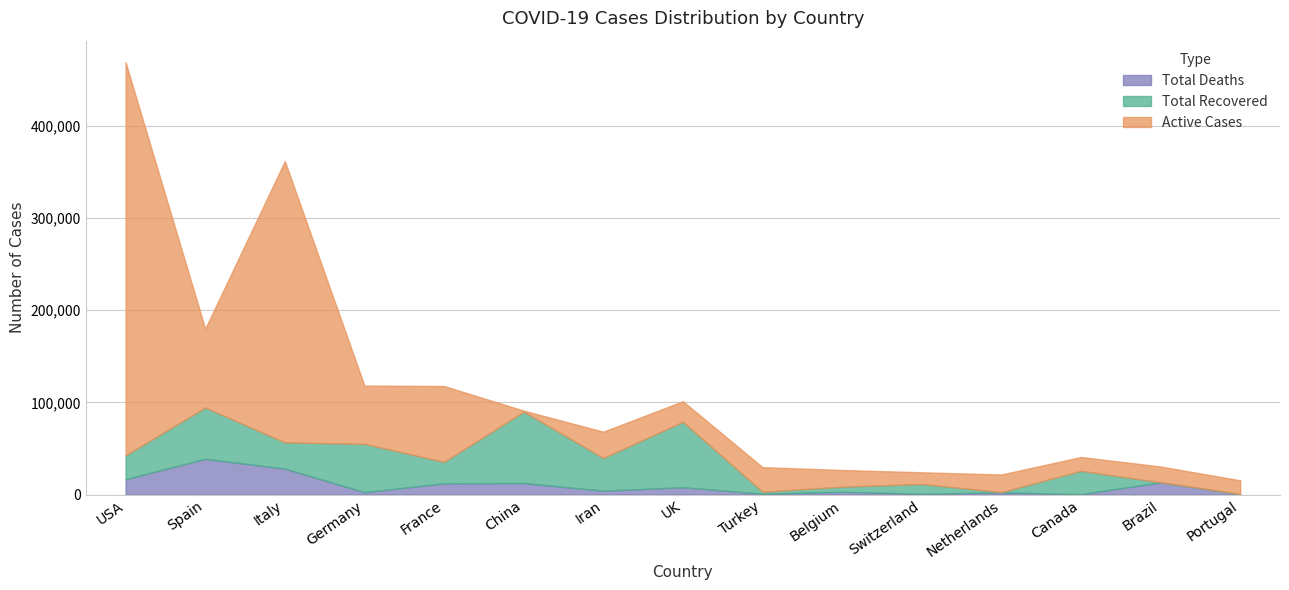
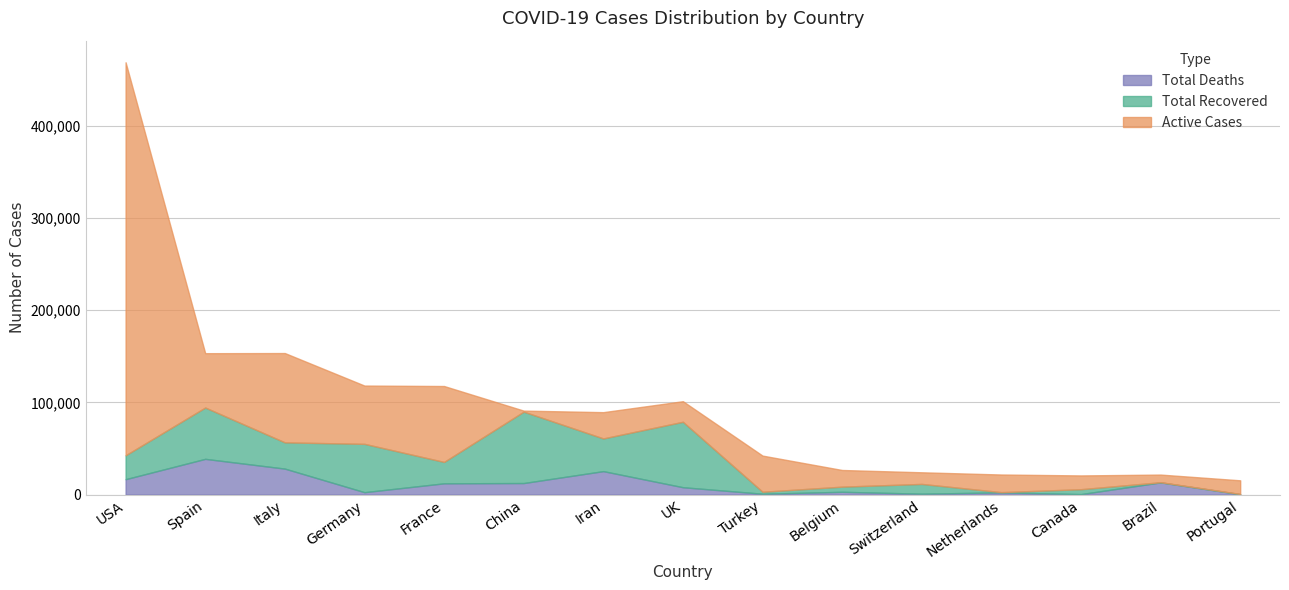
  {
    "Total Deaths": {
      "USA": "20,000",
      "Spain": "40,000",
      "Italy": "30,000",
      "France": "10,000",
      "China": "10,000",
-     "Iran": "0",
+     "Iran": "30,000",
      "UK": "10,000",
      "Belgium": "0"
    },
    "Total Recovered": {
      "USA": "30,000",
      "Spain": "60,000",
      "Italy": "30,000",
      "Germany": "50,000",
      "France": "20,000",
      "Iran": "40,000",
      "UK": "70,000",
      "Belgium": "10,000",
      "Switzerland": "10,000",
-     "Canada": "30,000"
+     "Canada": "10,000"
    },
    "Active Cases": {
      "USA": "430,000",
-     "Spain": "90,000",
-     "Italy": "310,000",
+     "Spain": "60,000",
+     "Italy": "100,000",
      "Germany": "60,000",
      "France": "80,000",
      "Iran": "30,000",
      "UK": "20,000",
-     "Turkey": "30,000",
+     "Turkey": "40,000",
      "Belgium": "20,000",
      "Switzerland": "10,000",
      "Netherlands": "20,000",
      "Canada": "10,000",
-     "Brazil": "20,000",
+     "Brazil": "10,000",
      "Portugal": "10,000"
    }
  }
